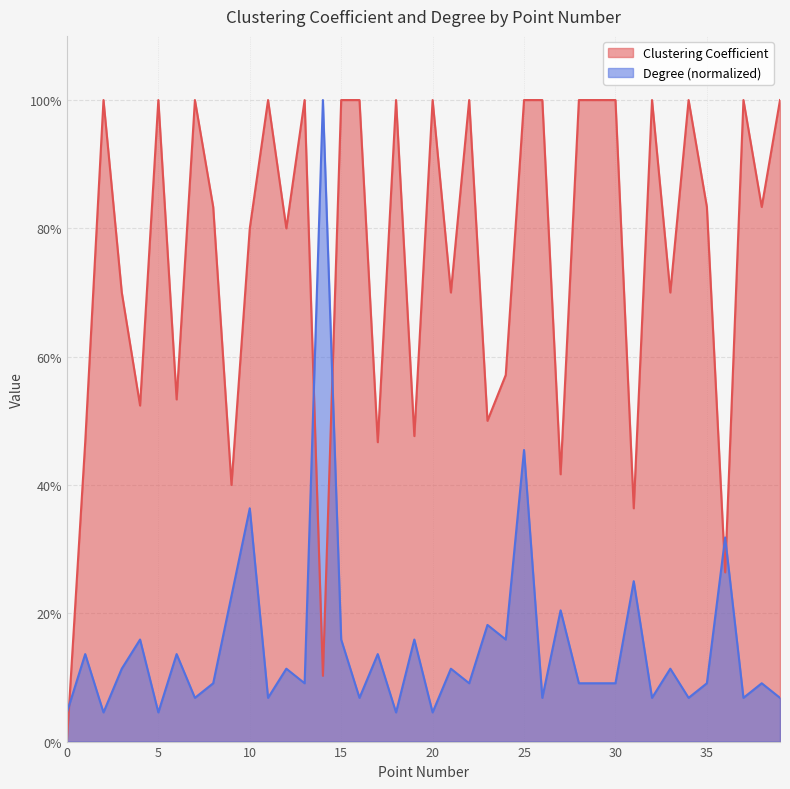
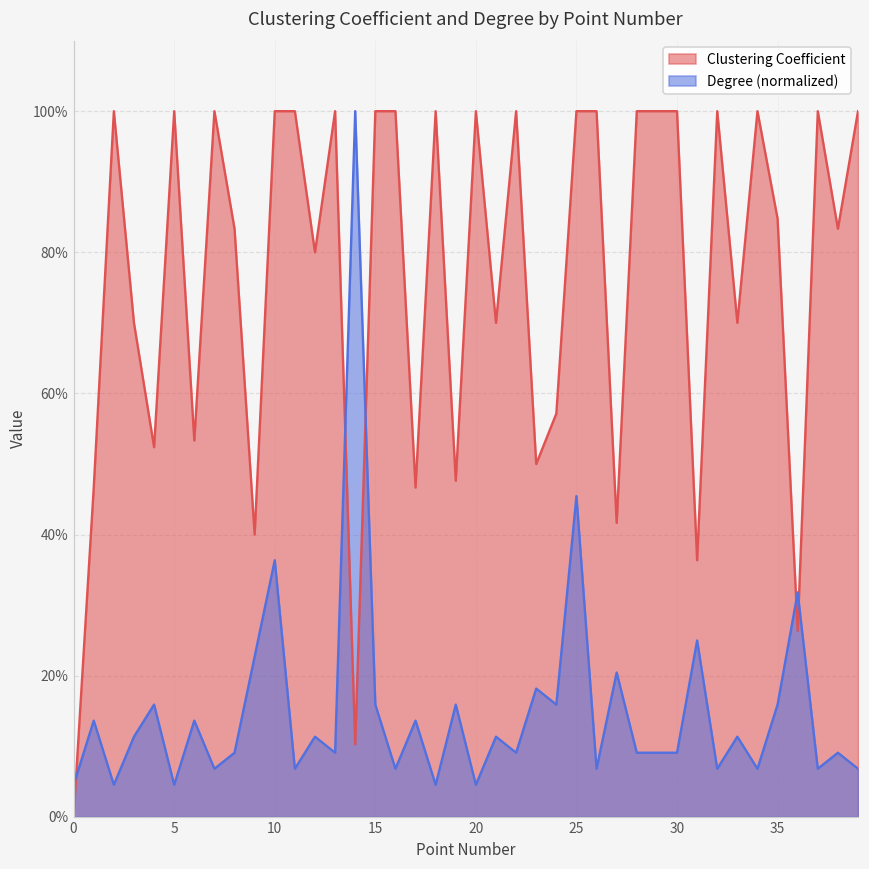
  {
    "Clustering Coefficient": {
      "0": "0%",
      "5": "100%",
-     "10": "80%",
+     "10": "100%",
      "15": "100%",
      "20": "100%",
      "25": "100%",
      "30": "100%",
-     "35": "83%"
+     "35": "85%"
    },
    "Degree (normalized)": {
      "0": "5%",
      "5": "5%",
      "10": "36%",
      "15": "16%",
      "20": "5%",
      "25": "45%",
      "30": "9%",
-     "35": "9%"
+     "35": "16%"
    }
  }
